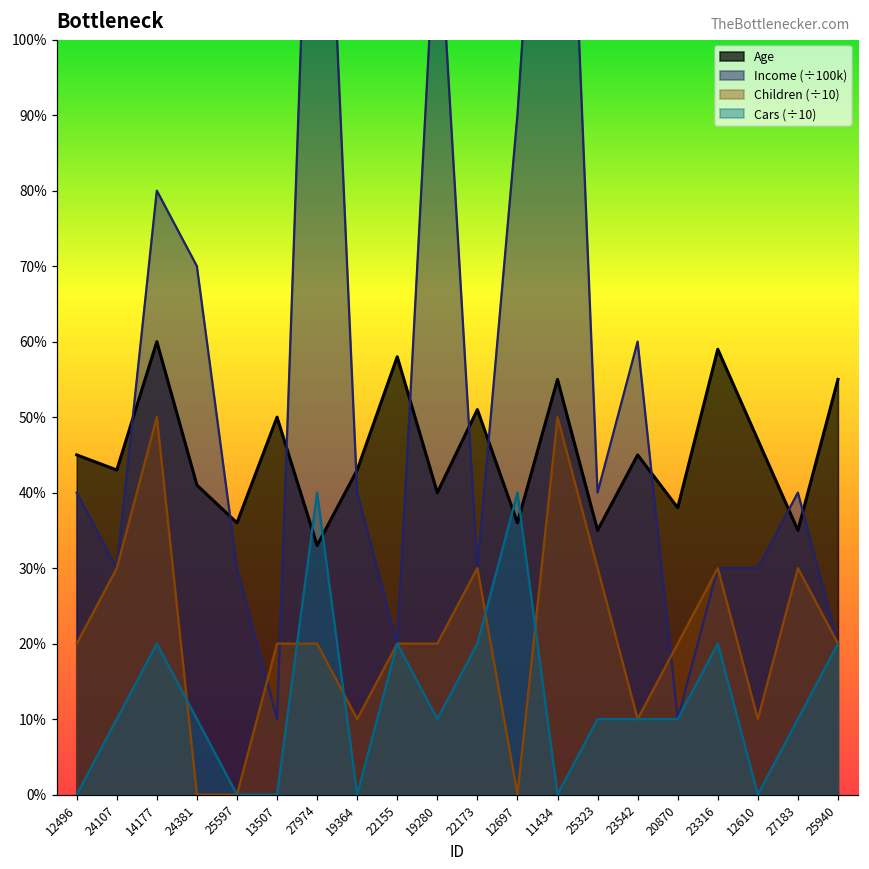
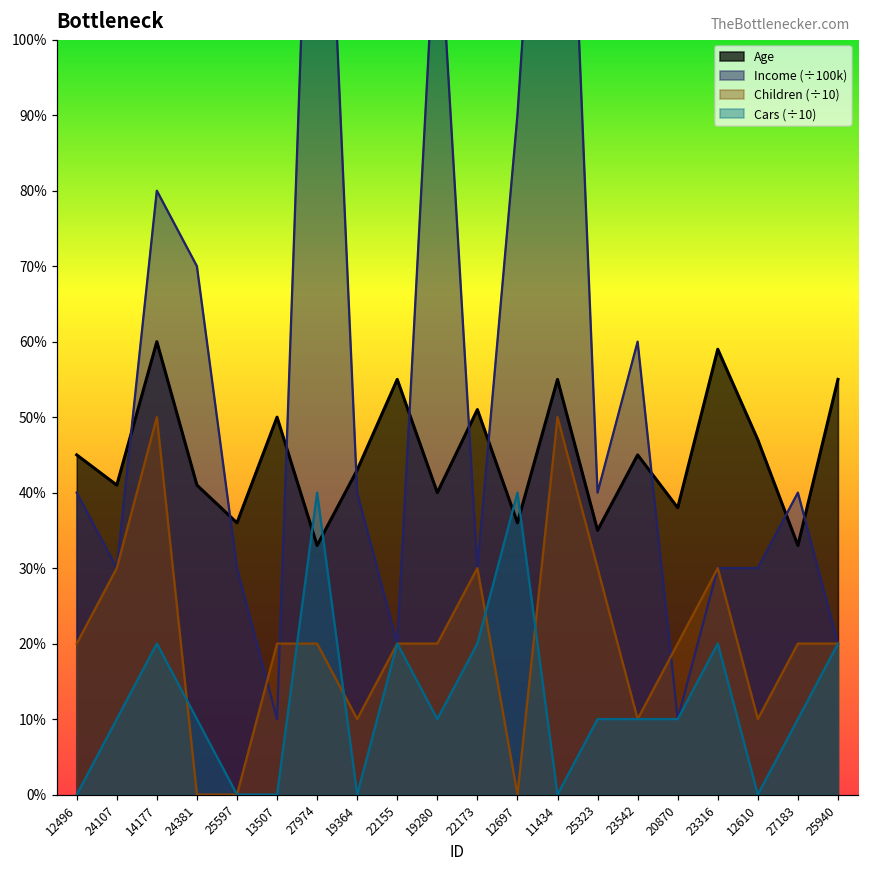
  {
    "Age": {
      "12496": "45%",
-     "24107": "43%",
+     "24107": "41%",
      "14177": "60%",
      "24381": "41%",
      "25597": "36%",
      "13507": "50%",
      "27974": "33%",
      "19364": "43%",
-     "22155": "58%",
+     "22155": "55%",
      "19280": "40%",
      "22173": "51%",
      "12697": "36%",
      "11434": "55%",
      "25323": "35%",
      "23542": "45%",
      "20870": "38%",
      "23316": "59%",
      "12610": "47%",
-     "27183": "35%",
+     "27183": "33%",
      "25940": "55%"
    },
    "Children (÷10)": {
      "12496": "20%",
      "14177": "50%",
      "24381": "0%",
      "13507": "20%",
      "27974": "20%",
      "19364": "10%",
      "19280": "20%",
      "12697": "0%",
      "11434": "50%",
      "25323": "30%",
      "20870": "20%",
      "12610": "10%",
-     "27183": "30%"
+     "27183": "20%"
    }
  }
